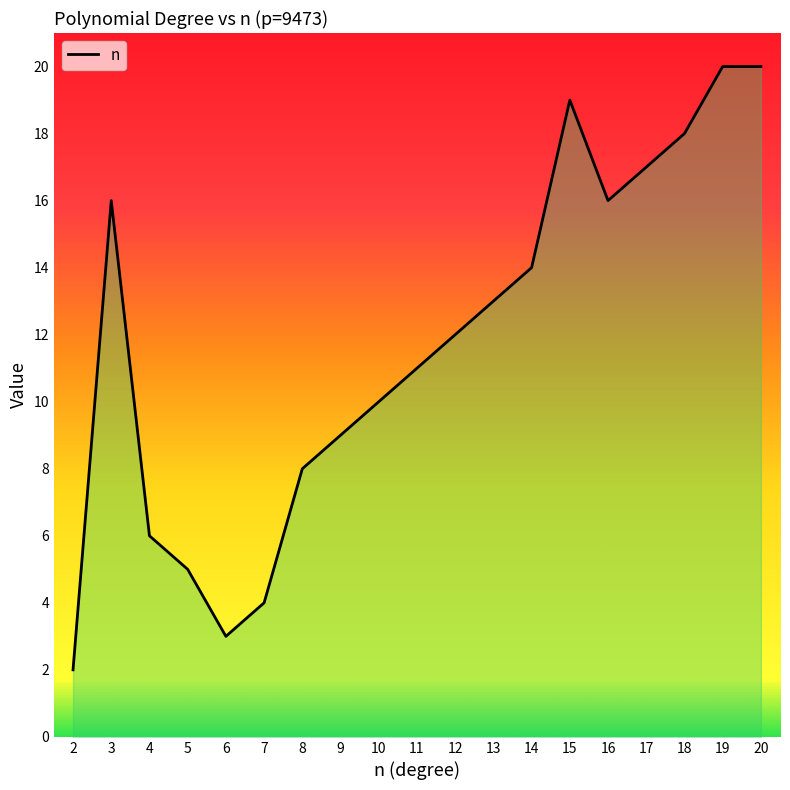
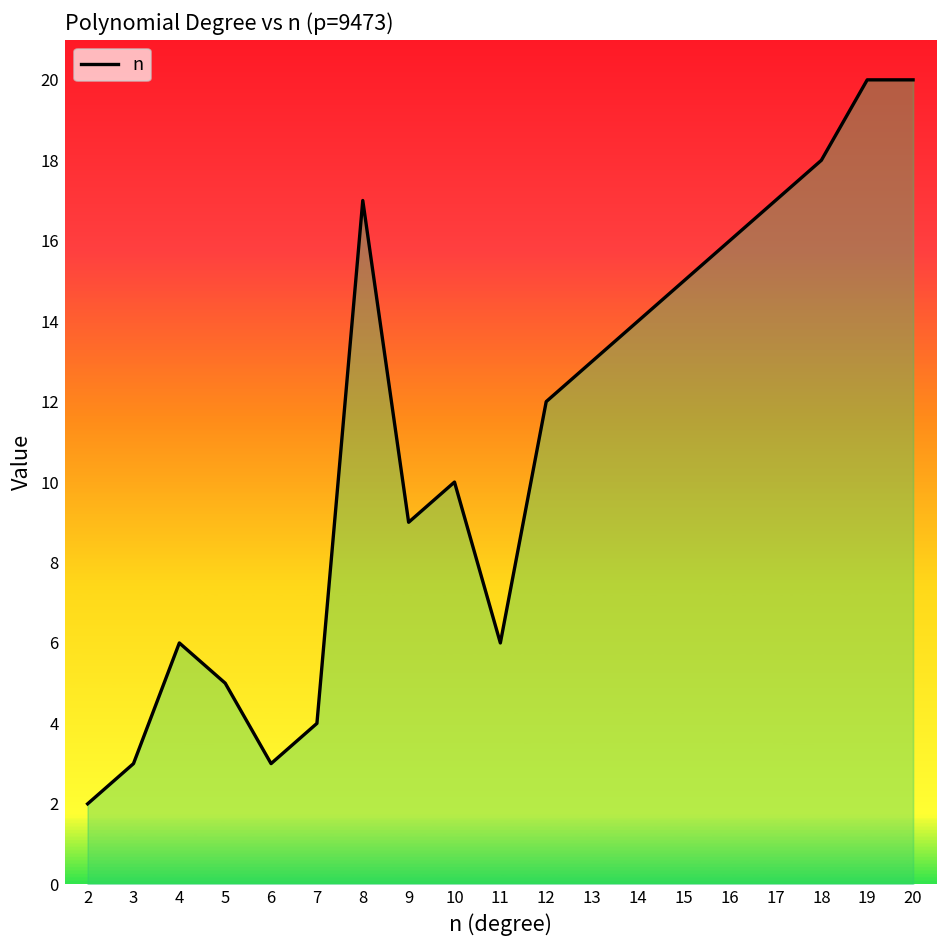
  {
    "2": 2,
-   "3": 16,
+   "3": 3,
    "4": 6,
    "5": 5,
    "6": 3,
    "7": 4,
-   "8": 8,
+   "8": 17,
    "9": 9,
    "10": 10,
-   "11": 11,
+   "11": 6,
    "12": 12,
    "13": 13,
    "14": 14,
-   "15": 19,
+   "15": 15,
    "16": 16,
    "17": 17,
    "18": 18,
    "19": 20,
    "20": 20
  }
